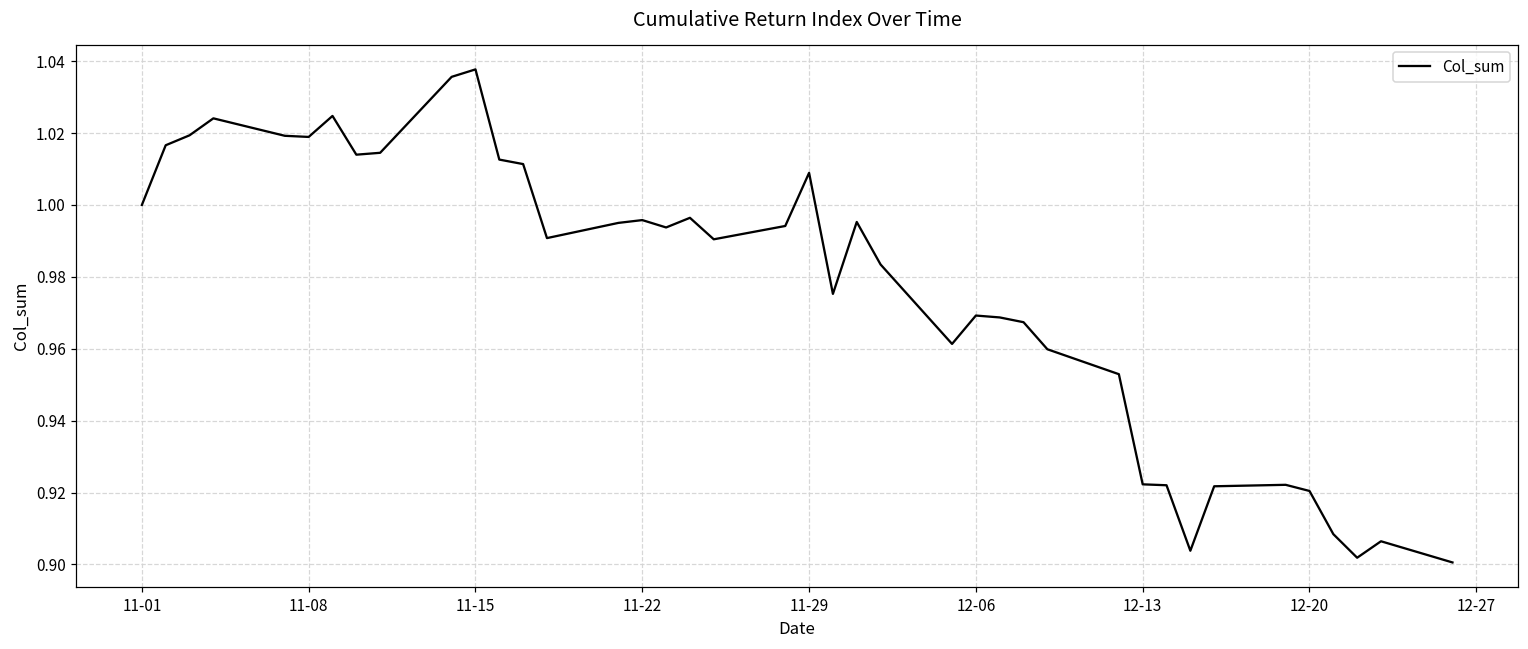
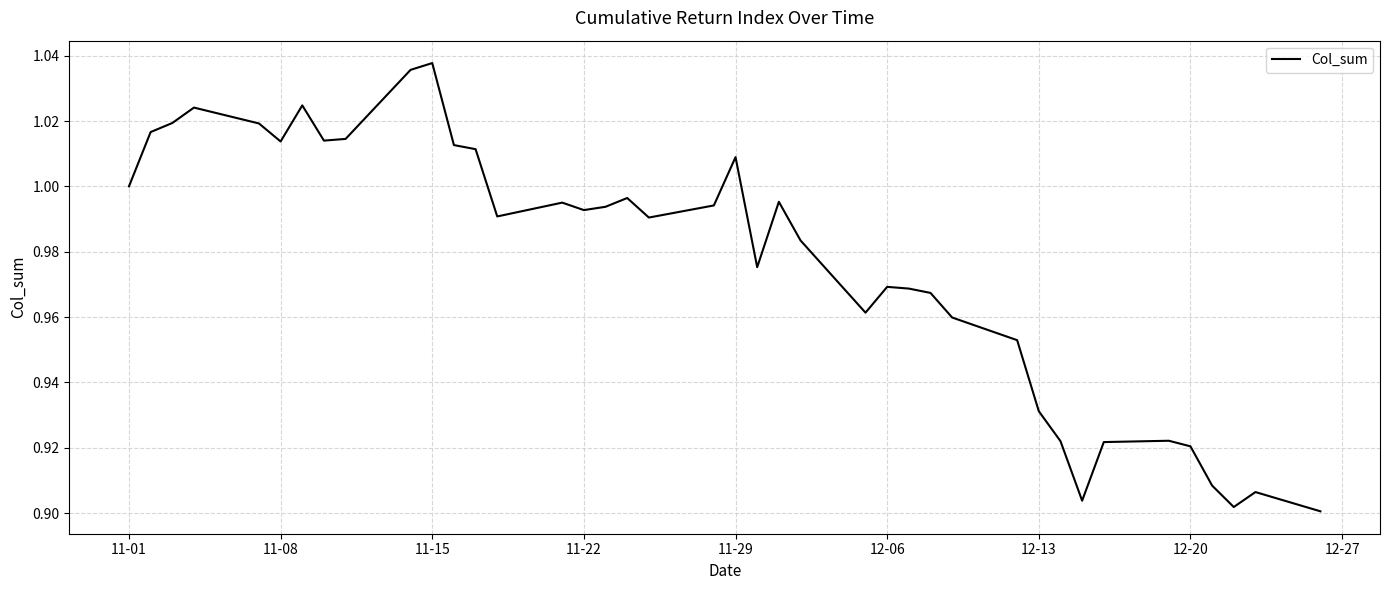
  {
    "11-01": 1.000,
-   "11-08": 1.019,
+   "11-08": 1.014,
    "11-15": 1.038,
-   "11-22": 0.996,
+   "11-22": 0.993,
    "11-29": 1.009,
    "12-06": 0.969,
-   "12-13": 0.922,
+   "12-13": 0.931,
    "12-20": 0.920
  }
